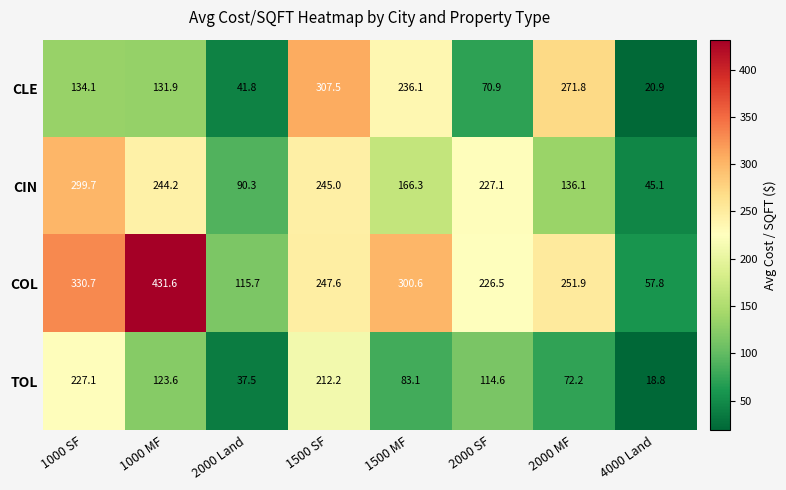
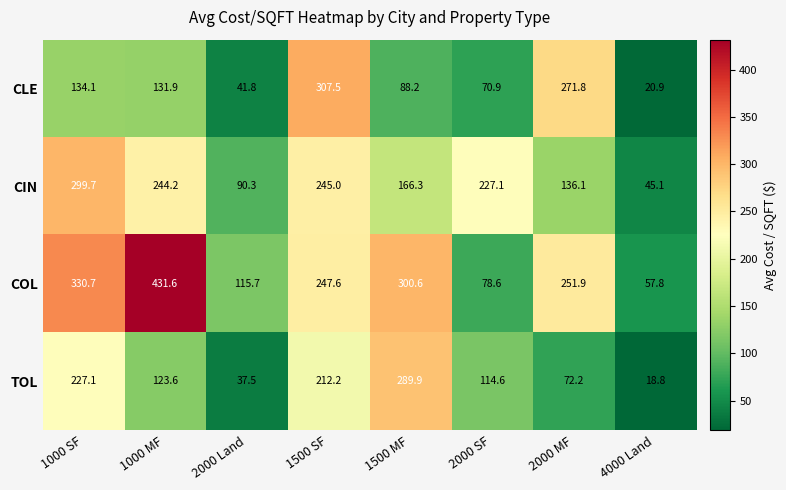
  {
    "CLE": {
      "1000 SF": 134.1,
      "1000 MF": 131.9,
      "2000 Land": 41.8,
      "1500 SF": 307.5,
-     "1500 MF": 236.1,
+     "1500 MF": 88.2,
      "2000 SF": 70.9,
      "2000 MF": 271.8,
      "4000 Land": 20.9
    },
    "CIN": {
      "1000 SF": 299.7,
      "1000 MF": 244.2,
      "2000 Land": 90.3,
      "1500 SF": 245.0,
      "1500 MF": 166.3,
      "2000 SF": 227.1,
      "2000 MF": 136.1,
      "4000 Land": 45.1
    },
    "COL": {
      "1000 SF": 330.7,
      "1000 MF": 431.6,
      "2000 Land": 115.7,
      "1500 SF": 247.6,
      "1500 MF": 300.6,
-     "2000 SF": 226.5,
+     "2000 SF": 78.6,
      "2000 MF": 251.9,
      "4000 Land": 57.8
    },
    "TOL": {
      "1000 SF": 227.1,
      "1000 MF": 123.6,
      "2000 Land": 37.5,
      "1500 SF": 212.2,
-     "1500 MF": 83.1,
+     "1500 MF": 289.9,
      "2000 SF": 114.6,
      "2000 MF": 72.2,
      "4000 Land": 18.8
    }
  }
